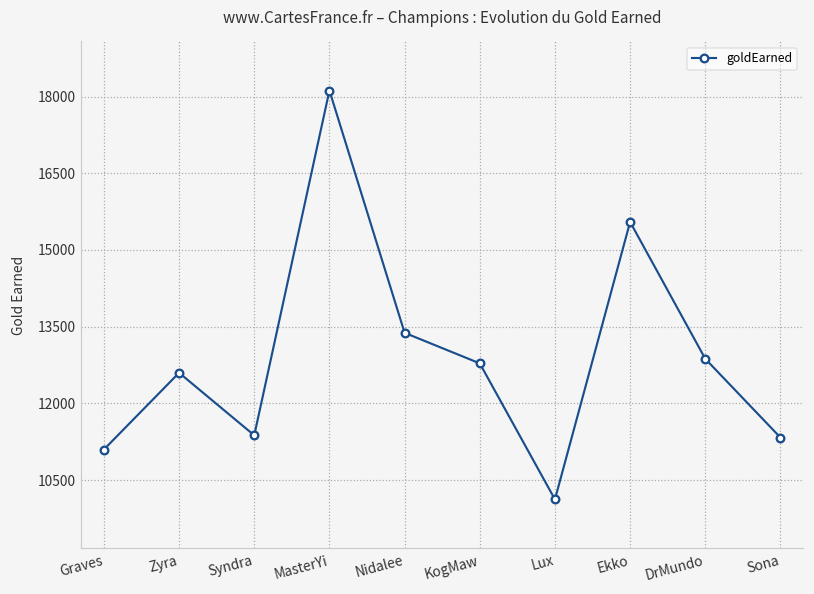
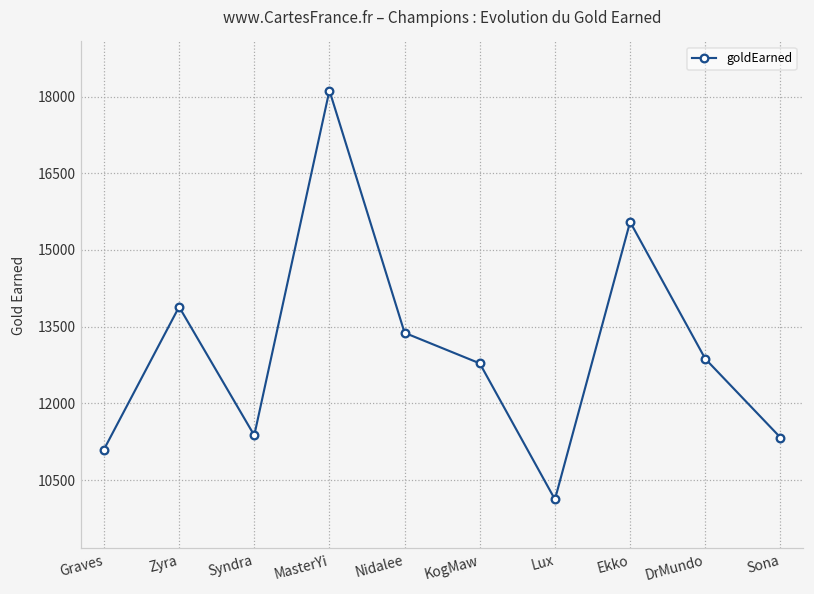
  {
    "Graves": 11100,
-   "Zyra": 12600,
+   "Zyra": 13900,
    "Syndra": 11400,
    "MasterYi": 18100,
    "Nidalee": 13400,
    "KogMaw": 12800,
    "Lux": 10100,
    "Ekko": 15500,
    "DrMundo": 12900,
    "Sona": 11300
  }
